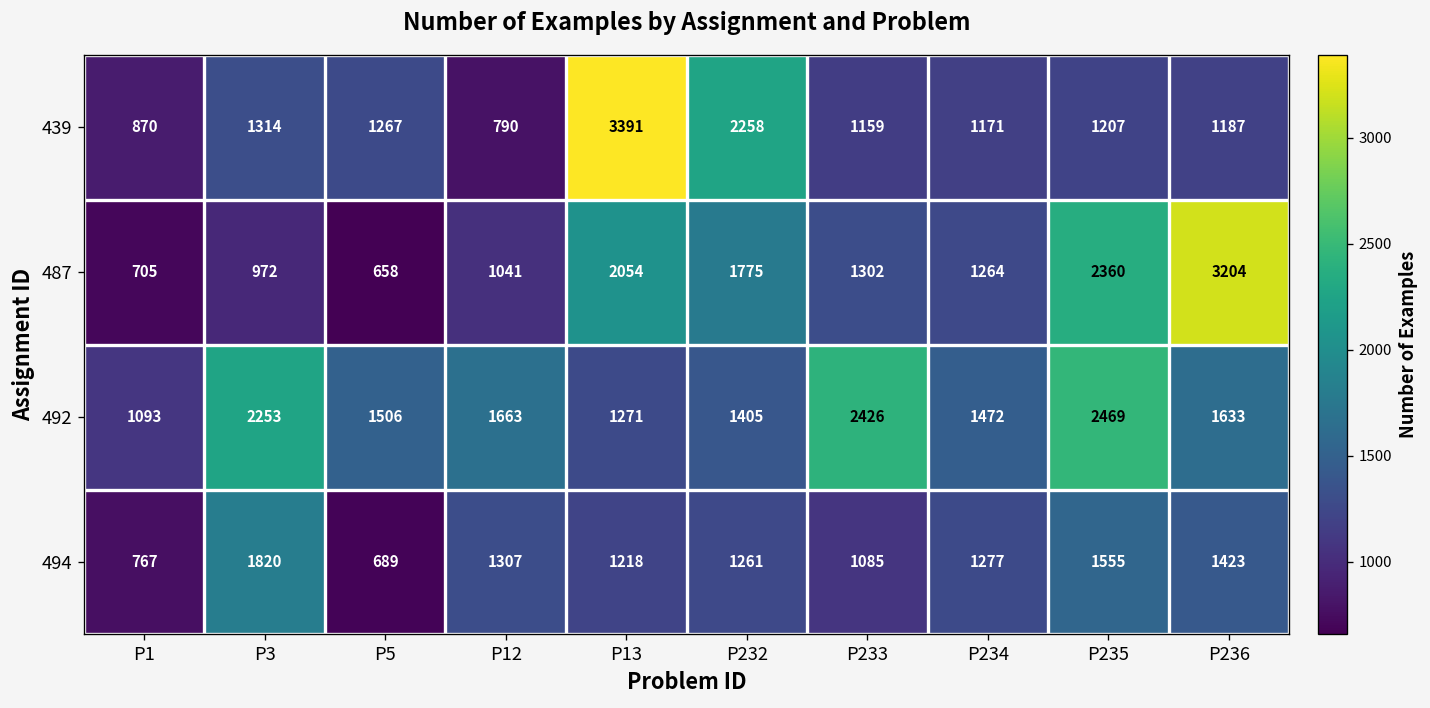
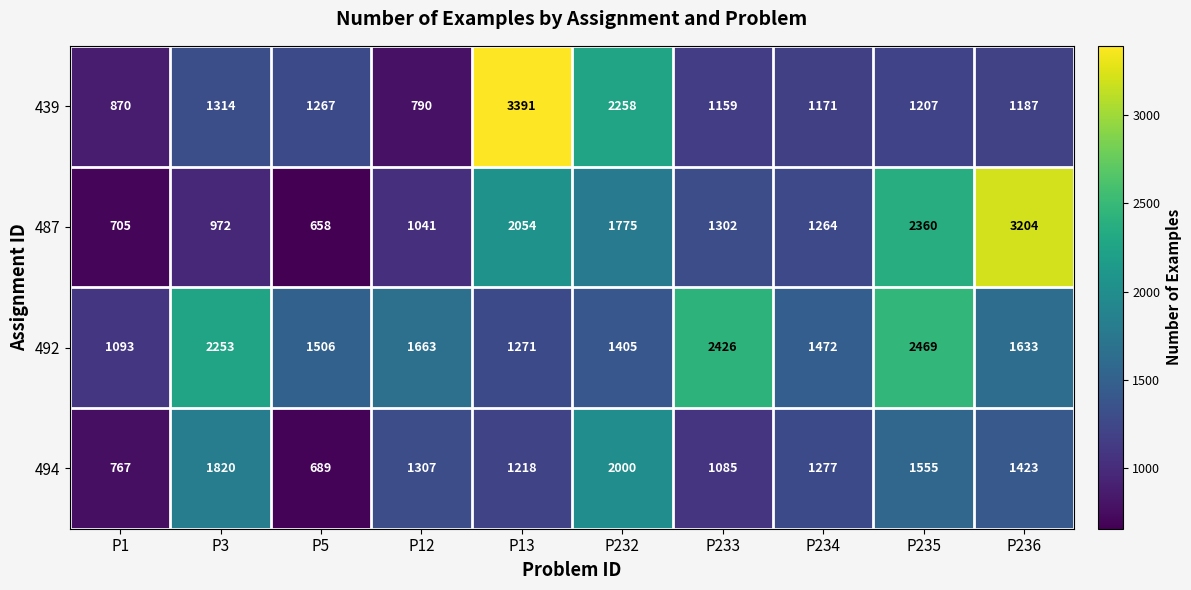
  {
    "439": {
      "P1": 870,
      "P3": 1314,
      "P5": 1267,
      "P12": 790,
      "P13": 3391,
      "P232": 2258,
      "P233": 1159,
      "P234": 1171,
      "P235": 1207,
      "P236": 1187
    },
    "487": {
      "P1": 705,
      "P3": 972,
      "P5": 658,
      "P12": 1041,
      "P13": 2054,
      "P232": 1775,
      "P233": 1302,
      "P234": 1264,
      "P235": 2360,
      "P236": 3204
    },
    "492": {
      "P1": 1093,
      "P3": 2253,
      "P5": 1506,
      "P12": 1663,
      "P13": 1271,
      "P232": 1405,
      "P233": 2426,
      "P234": 1472,
      "P235": 2469,
      "P236": 1633
    },
    "494": {
      "P1": 767,
      "P3": 1820,
      "P5": 689,
      "P12": 1307,
      "P13": 1218,
-     "P232": 1261,
+     "P232": 2000,
      "P233": 1085,
      "P234": 1277,
      "P235": 1555,
      "P236": 1423
    }
  }
